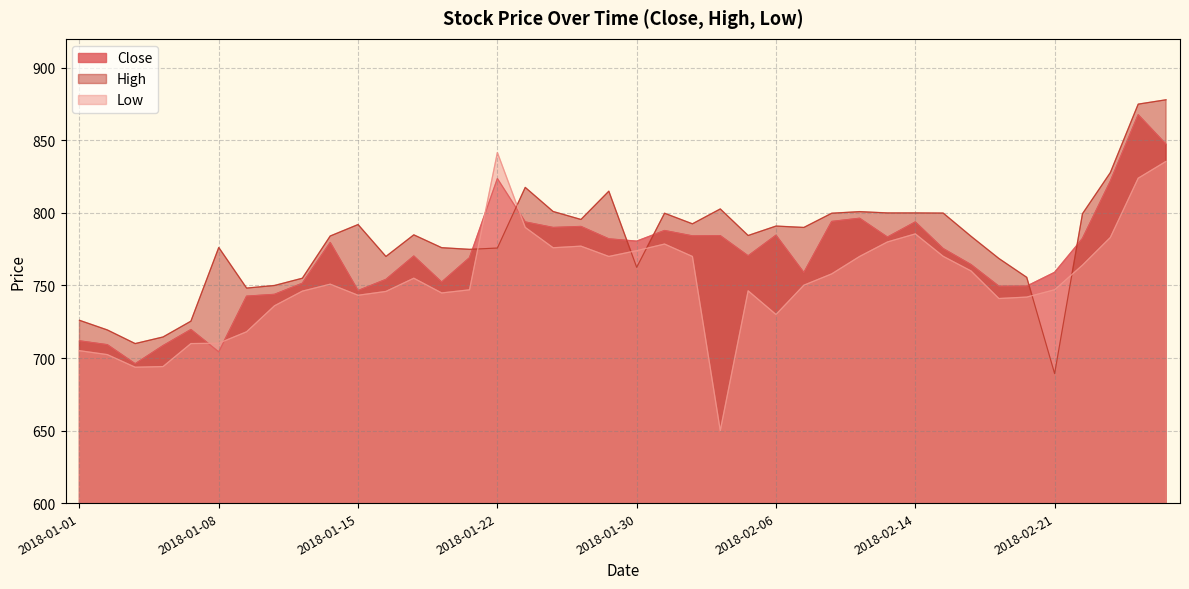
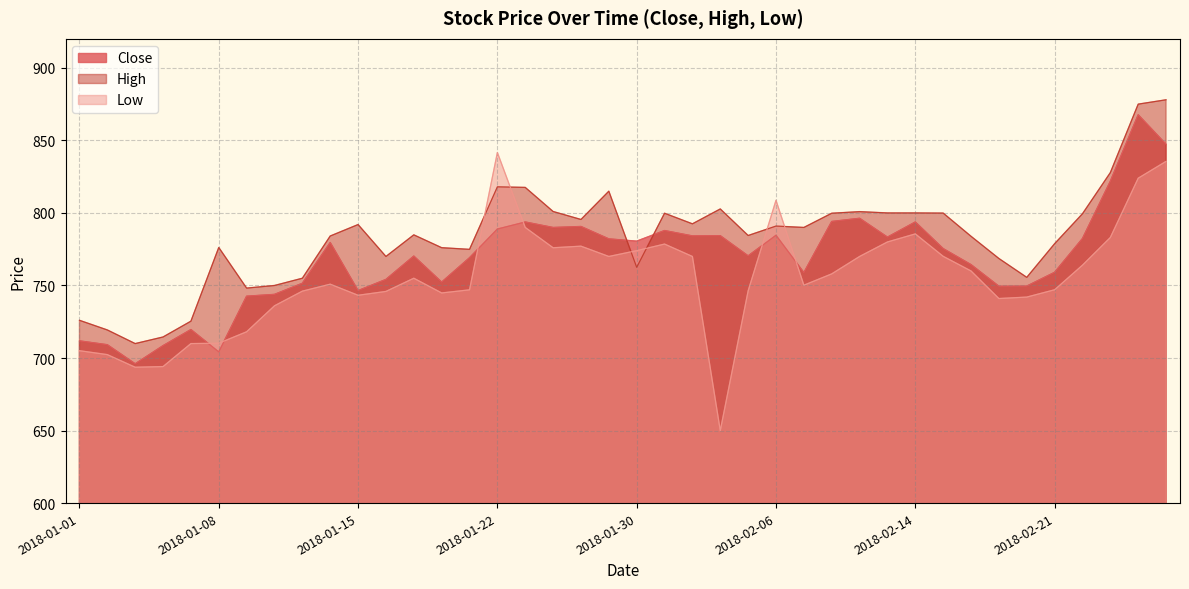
  {
    "Close": {
      "2018-01-01": 712,
      "2018-01-08": 704,
      "2018-01-15": 746,
-     "2018-01-22": 824,
+     "2018-01-22": 789,
      "2018-01-30": 781,
      "2018-02-06": 785,
      "2018-02-14": 794,
      "2018-02-21": 759
    },
    "High": {
      "2018-01-01": 726,
      "2018-01-08": 776,
      "2018-01-15": 792,
-     "2018-01-22": 776,
+     "2018-01-22": 818,
      "2018-01-30": 763,
      "2018-02-06": 791,
      "2018-02-14": 800,
-     "2018-02-21": 689
+     "2018-02-21": 779
    },
    "Low": {
      "2018-01-01": 705,
      "2018-01-08": 710,
      "2018-01-15": 743,
      "2018-01-22": 842,
      "2018-01-30": 774,
-     "2018-02-06": 730,
+     "2018-02-06": 809,
      "2018-02-14": 786,
      "2018-02-21": 747
    }
  }
